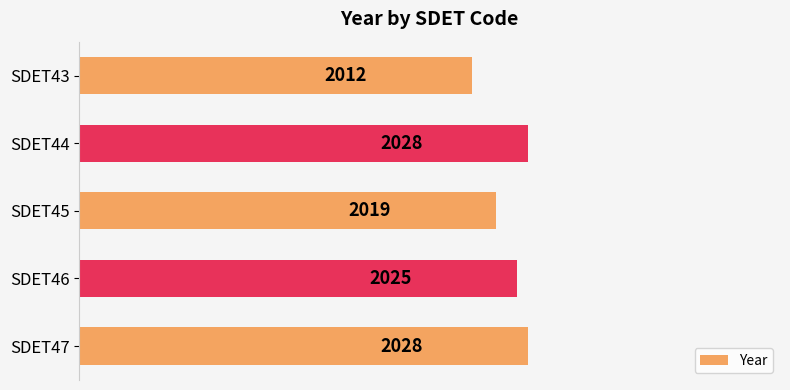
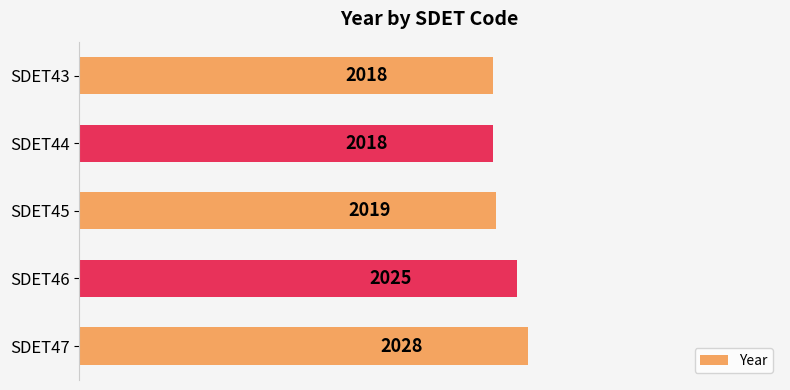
  {
-   "SDET43": 2012,
-   "SDET44": 2028,
+   "SDET43": 2018,
+   "SDET44": 2018,
    "SDET45": 2019,
    "SDET46": 2025,
    "SDET47": 2028
  }
